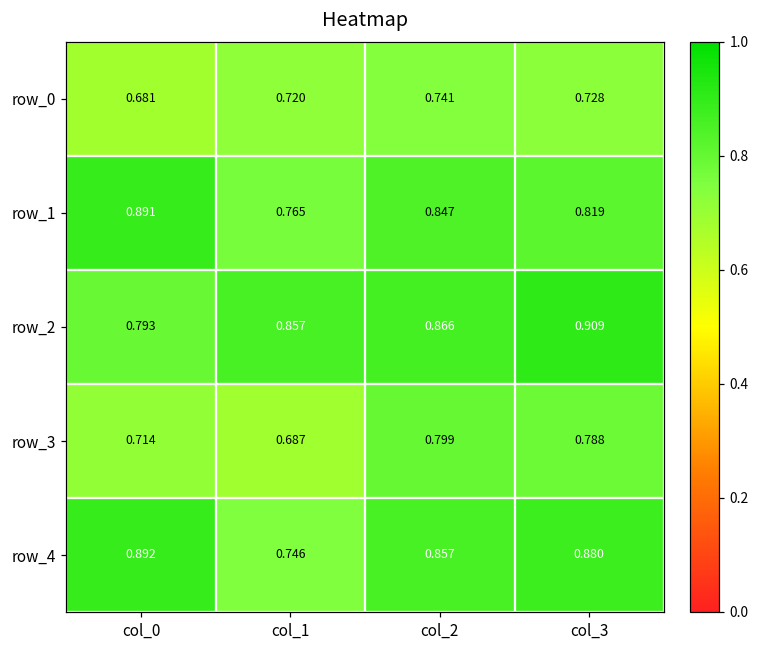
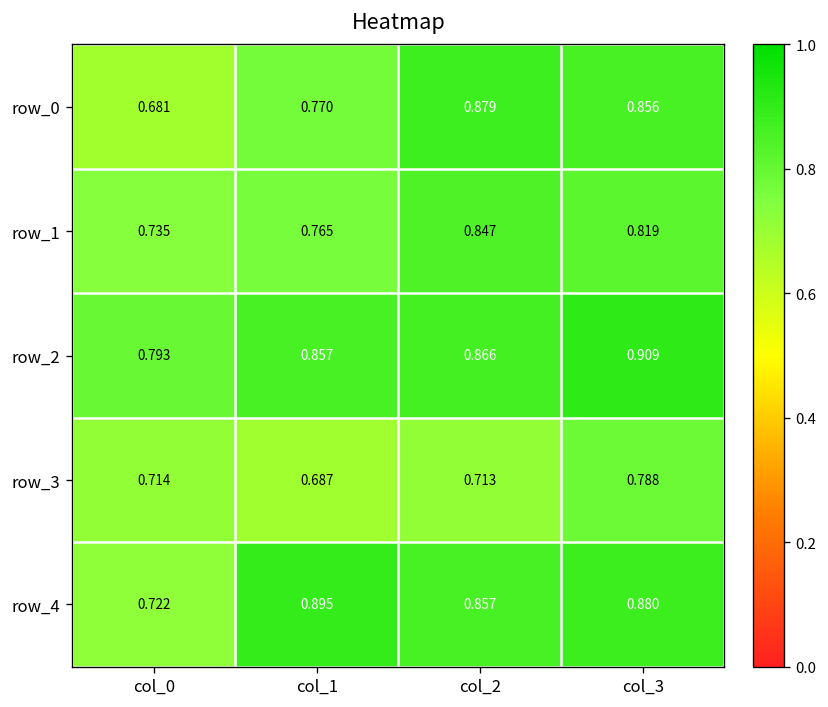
  {
    "row_0": {
      "col_0": 0.681,
-     "col_1": 0.720,
-     "col_2": 0.741,
-     "col_3": 0.728
+     "col_1": 0.770,
+     "col_2": 0.879,
+     "col_3": 0.856
    },
    "row_1": {
-     "col_0": 0.891,
+     "col_0": 0.735,
      "col_1": 0.765,
      "col_2": 0.847,
      "col_3": 0.819
    },
    "row_2": {
      "col_0": 0.793,
      "col_1": 0.857,
      "col_2": 0.866,
      "col_3": 0.909
    },
    "row_3": {
      "col_0": 0.714,
      "col_1": 0.687,
-     "col_2": 0.799,
+     "col_2": 0.713,
      "col_3": 0.788
    },
    "row_4": {
-     "col_0": 0.892,
-     "col_1": 0.746,
+     "col_0": 0.722,
+     "col_1": 0.895,
      "col_2": 0.857,
      "col_3": 0.880
    }
  }
